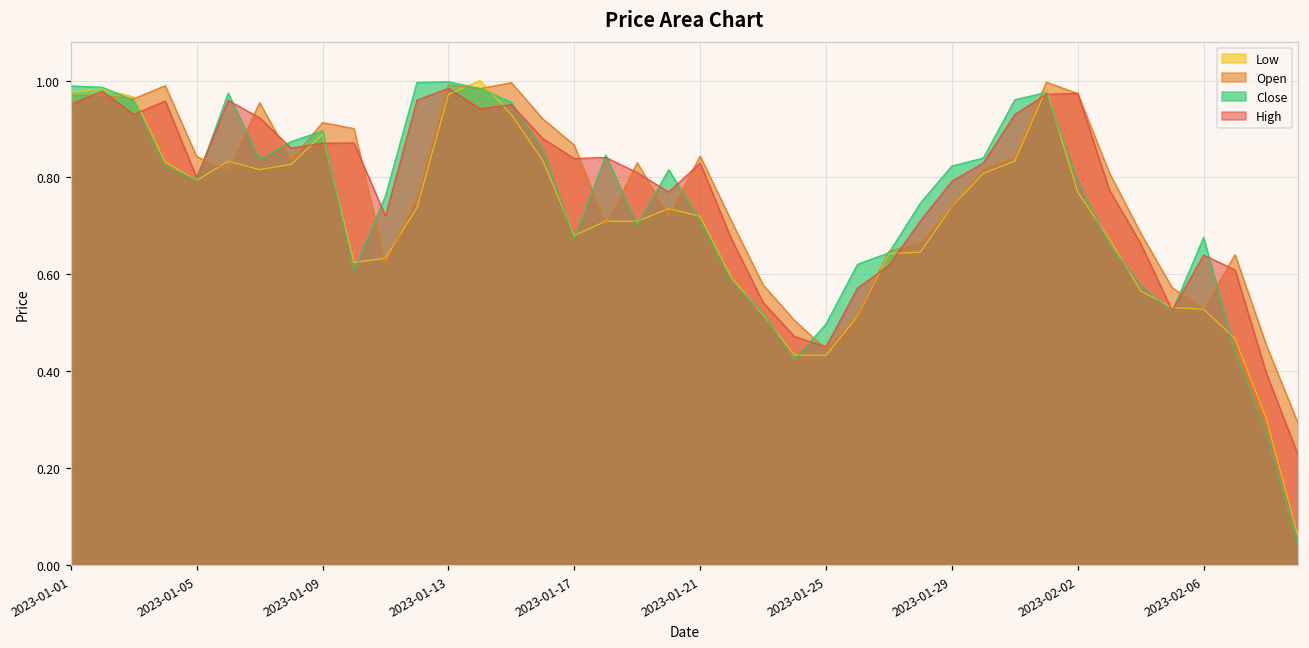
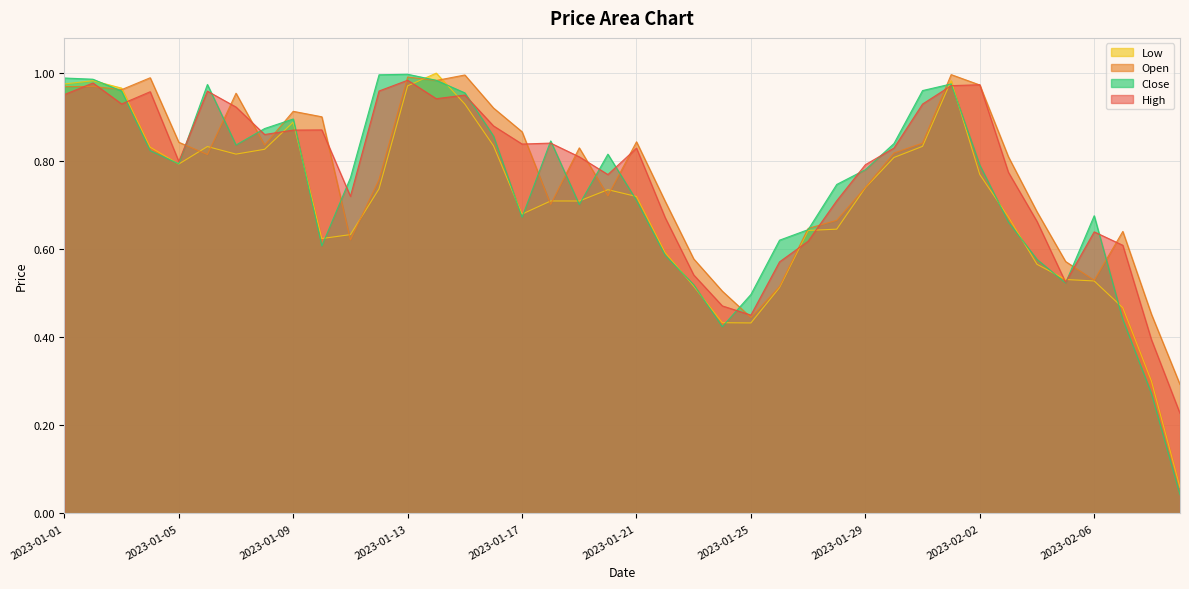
  {
    "Low": {
      "2023-01-01": 0.98,
      "2023-01-09": 0.89,
      "2023-01-13": 0.97,
      "2023-01-17": 0.68,
      "2023-01-21": 0.72,
      "2023-01-25": 0.43,
      "2023-02-02": 0.77
    },
    "Close": {
      "2023-01-01": 0.99,
      "2023-01-09": 0.90,
      "2023-01-13": 1.00,
      "2023-01-17": 0.67,
      "2023-01-21": 0.71,
      "2023-01-25": 0.50,
-     "2023-01-29": 0.82,
+     "2023-01-29": 0.78,
      "2023-02-02": 0.79,
      "2023-02-06": 0.68
    }
  }
